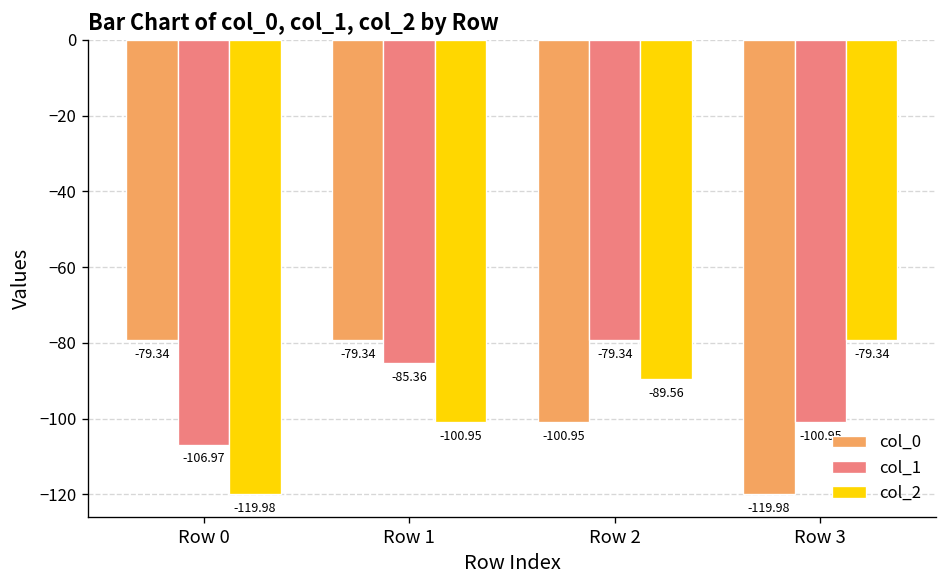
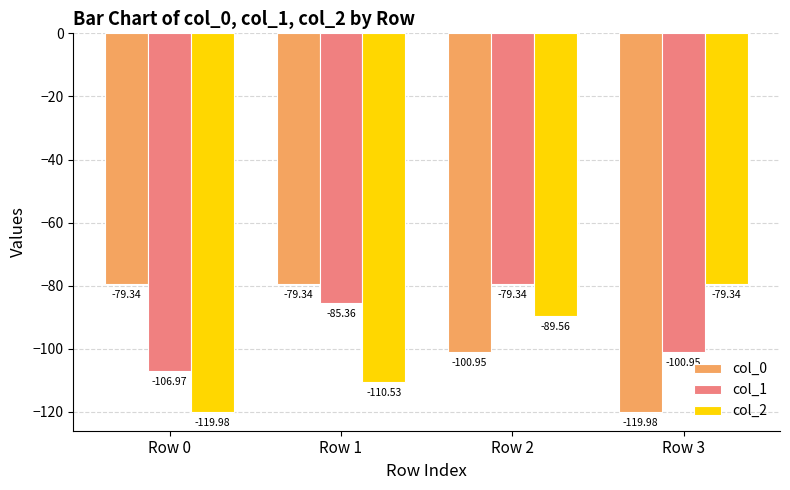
  {
    "col_2": {
      "Row 0": -119.98,
-     "Row 1": -100.95,
+     "Row 1": -110.53,
      "Row 2": -89.56,
      "Row 3": -79.34
    }
  }
